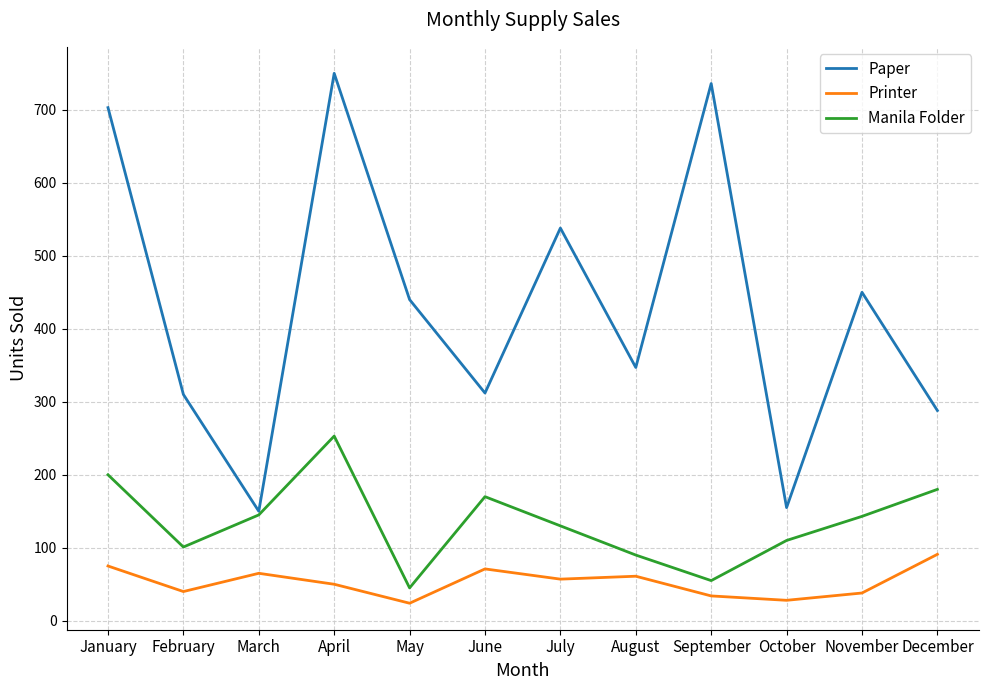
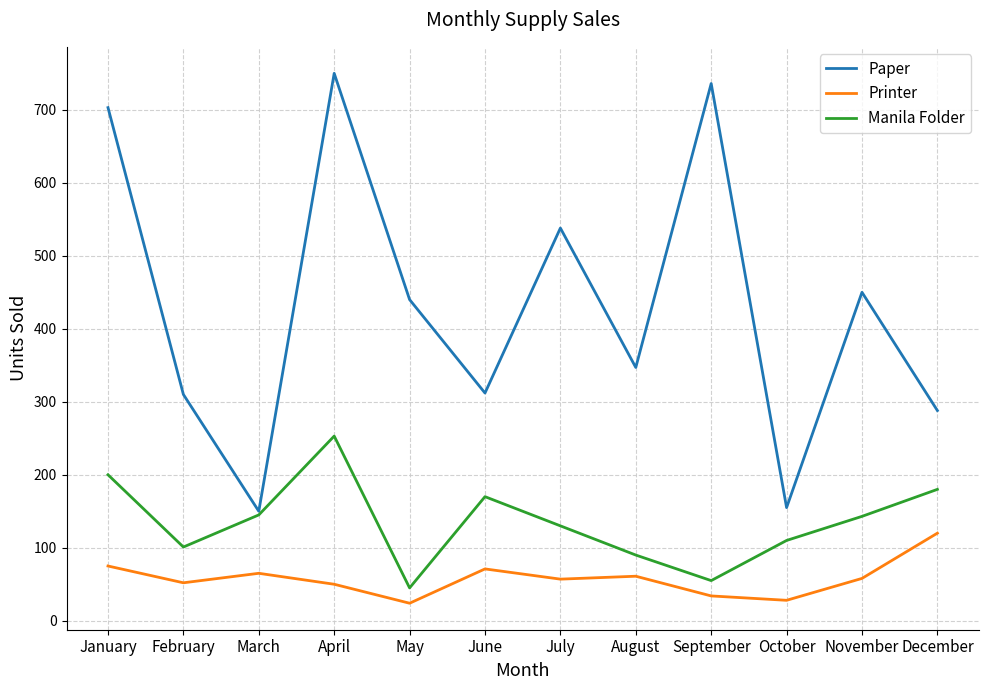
  {
    "Paper": {
      "January": 700,
      "February": 310,
      "March": 150,
      "April": 750,
      "May": 440,
      "June": 310,
      "July": 540,
      "August": 350,
      "September": 740,
      "October": 160,
      "November": 450,
      "December": 290
    },
    "Printer": {
      "January": 80,
-     "February": 40,
+     "February": 50,
      "March": 70,
      "April": 50,
      "May": 20,
      "June": 70,
      "July": 60,
      "August": 60,
      "September": 30,
      "October": 30,
-     "November": 40,
-     "December": 90
+     "November": 60,
+     "December": 120
    },
    "Manila Folder": {
      "January": 200,
      "February": 100,
      "March": 150,
      "April": 250,
      "May": 50,
      "June": 170,
      "July": 130,
      "August": 90,
      "September": 60,
      "October": 110,
      "November": 140,
      "December": 180
    }
  }
